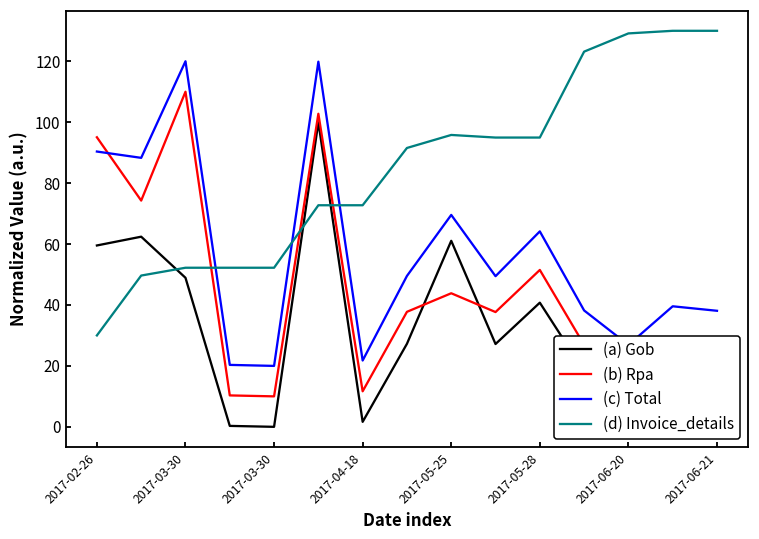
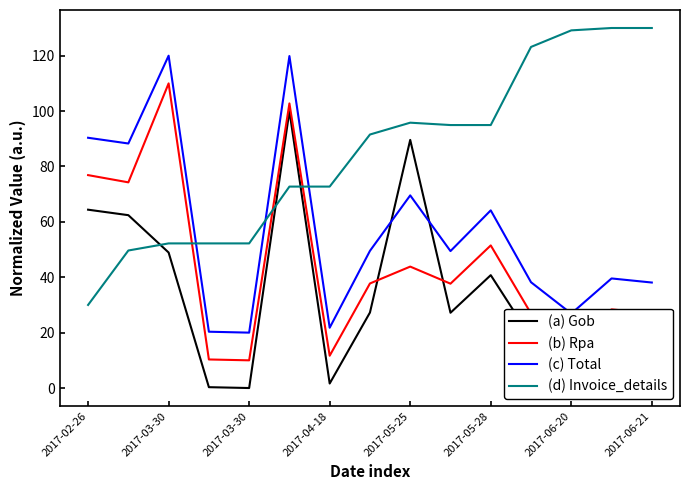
  {
    "(a) Gob": {
-     "2017-02-26": 60,
-     "2017-05-25": 61
+     "2017-02-26": 64,
+     "2017-05-25": 90
    },
    "(b) Rpa": {
-     "2017-02-26": 95,
+     "2017-02-26": 77,
      "2017-05-25": 44
    },
    "(c) Total": {
      "2017-02-26": 90,
      "2017-05-25": 70
    },
    "(d) Invoice_details": {
      "2017-02-26": 30,
      "2017-05-25": 96,
      "2017-06-20": 129
    }
  }
